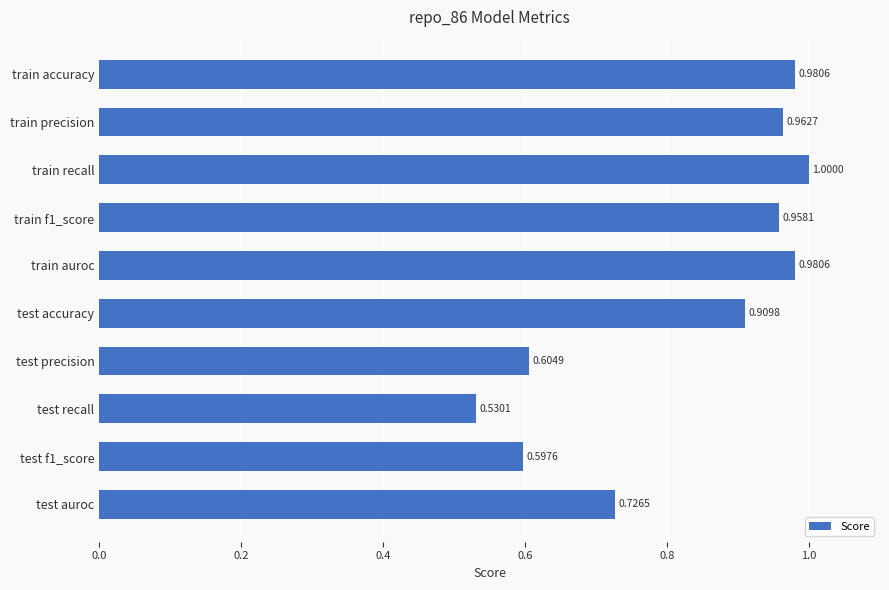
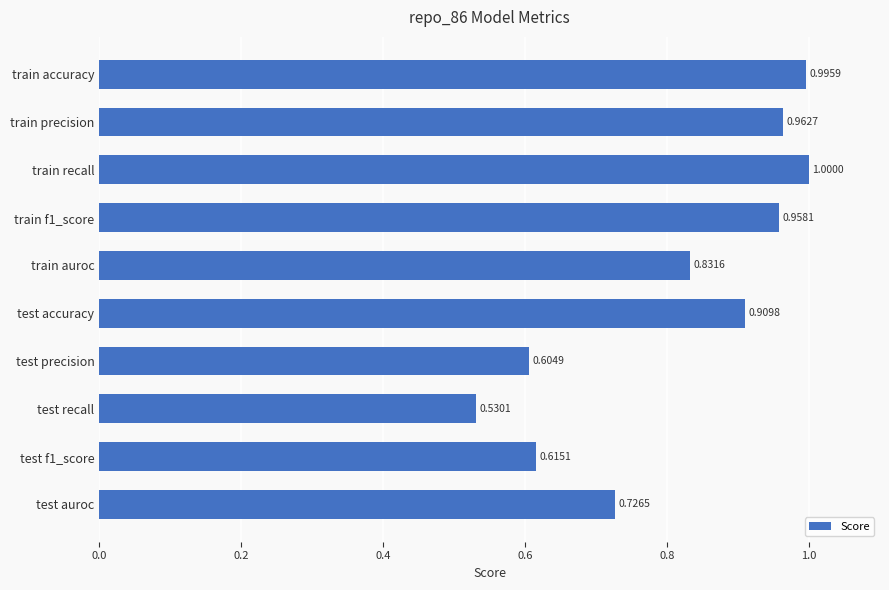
  {
-   "train accuracy": 0.9806,
+   "train accuracy": 0.9959,
    "train precision": 0.9627,
    "train recall": 1.0000,
    "train f1_score": 0.9581,
-   "train auroc": 0.9806,
+   "train auroc": 0.8316,
    "test accuracy": 0.9098,
    "test precision": 0.6049,
    "test recall": 0.5301,
-   "test f1_score": 0.5976,
+   "test f1_score": 0.6151,
    "test auroc": 0.7265
  }
